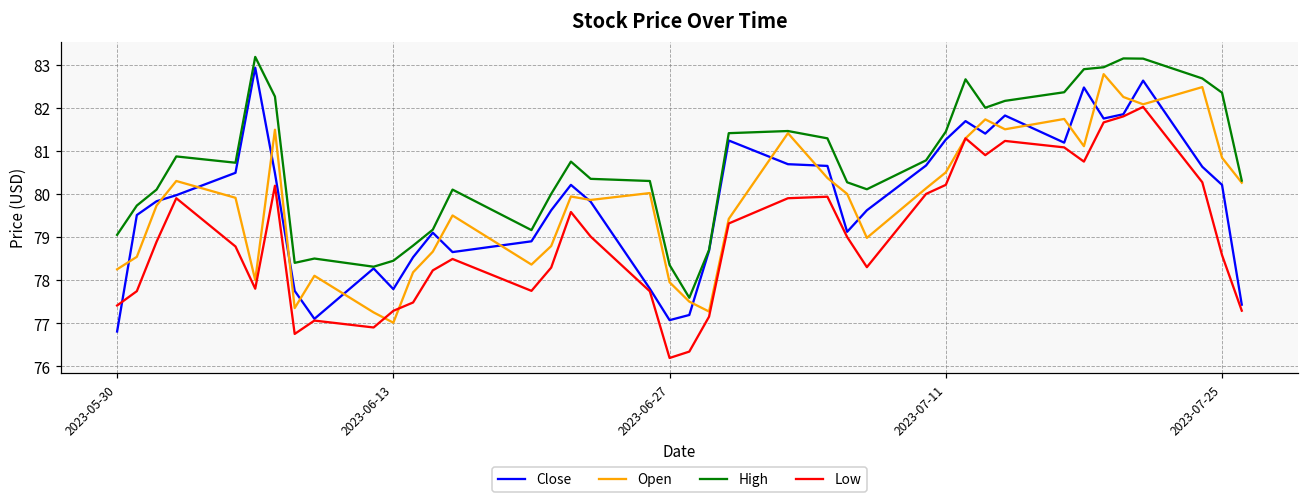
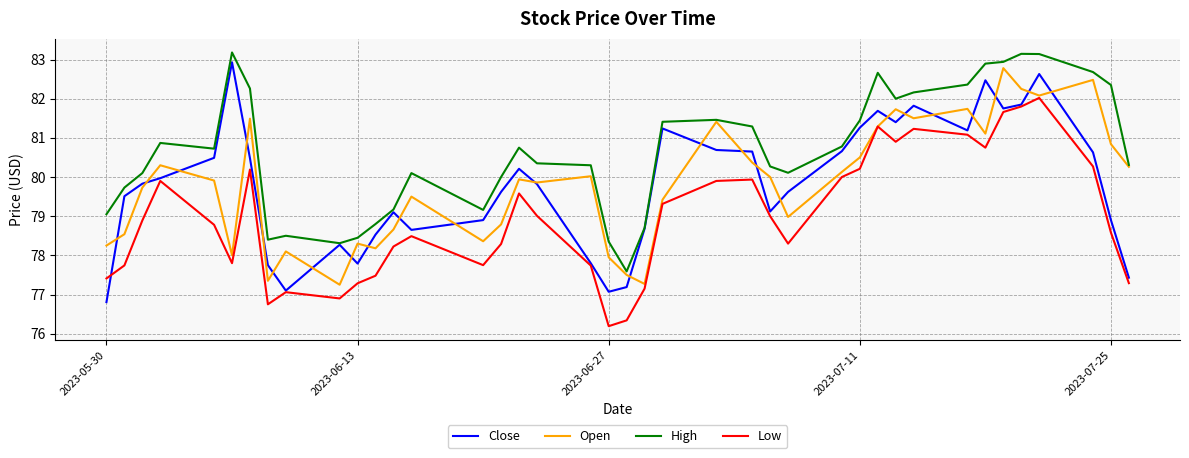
  {
    "Close": {
      "2023-05-30": 76.8,
      "2023-06-13": 77.8,
      "2023-06-27": 77.1,
      "2023-07-11": 81.3,
-     "2023-07-25": 80.2
+     "2023-07-25": 78.9
    },
    "Open": {
      "2023-05-30": 78.3,
-     "2023-06-13": 77.0,
+     "2023-06-13": 78.3,
      "2023-06-27": 77.9,
      "2023-07-11": 80.5,
      "2023-07-25": 80.8
    },
    "High": {
      "2023-05-30": 79.1,
      "2023-06-13": 78.4,
      "2023-06-27": 78.3,
      "2023-07-11": 81.4,
      "2023-07-25": 82.3
    },
    "Low": {
      "2023-05-30": 77.4,
      "2023-06-13": 77.3,
      "2023-06-27": 76.2,
      "2023-07-11": 80.2,
      "2023-07-25": 78.6
    }
  }
